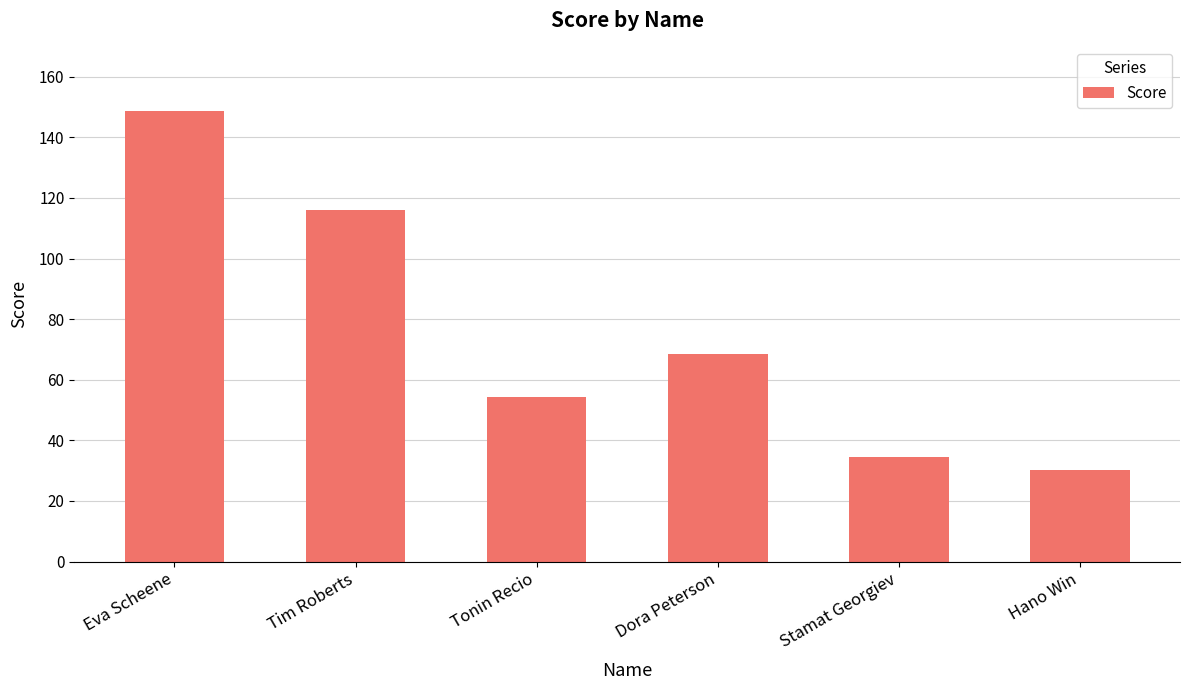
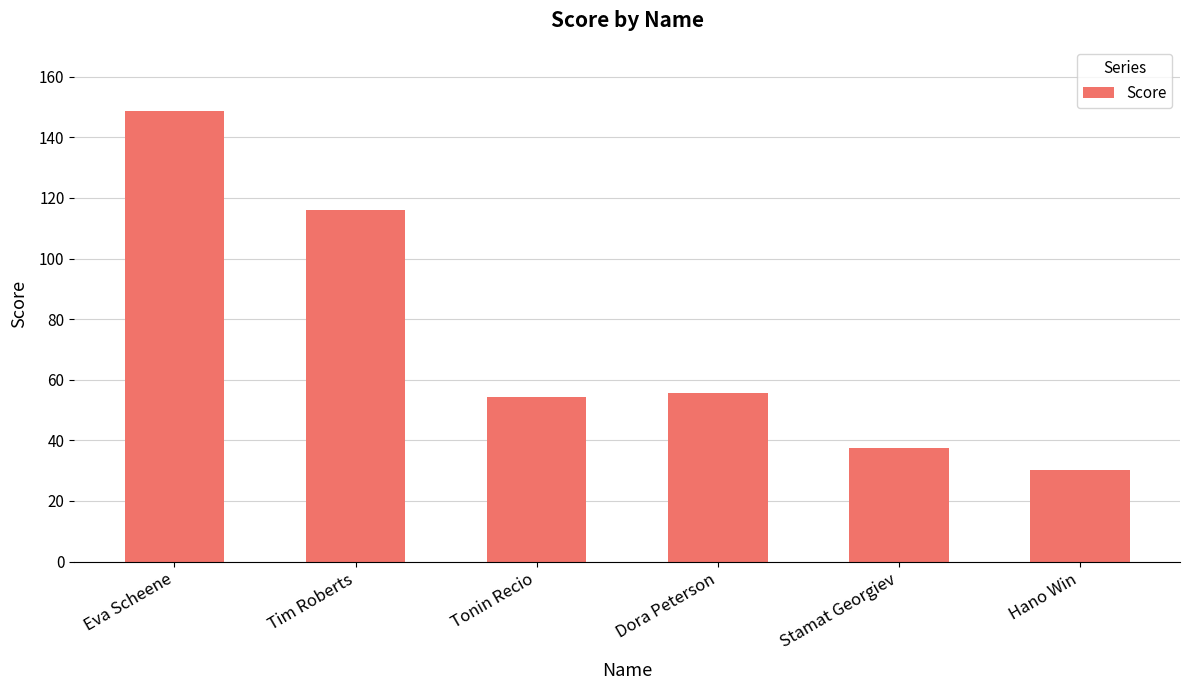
  {
    "Eva Scheene": 149,
    "Tim Roberts": 116,
    "Tonin Recio": 54,
-   "Dora Peterson": 69,
-   "Stamat Georgiev": 35,
+   "Dora Peterson": 56,
+   "Stamat Georgiev": 38,
    "Hano Win": 30
  }
